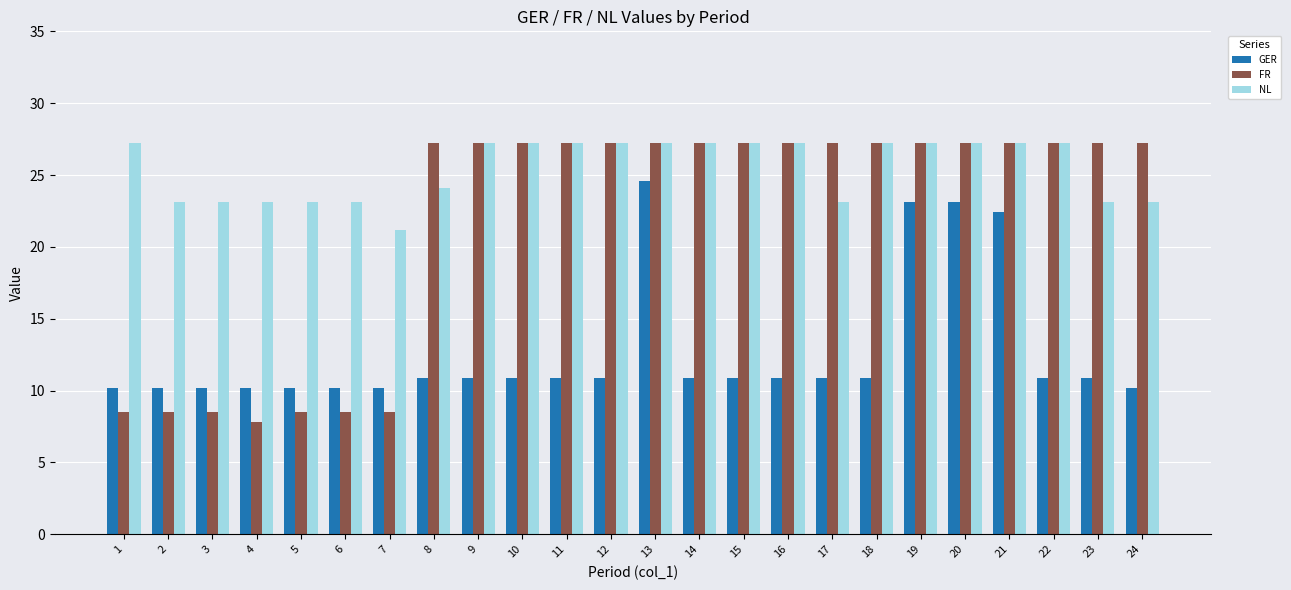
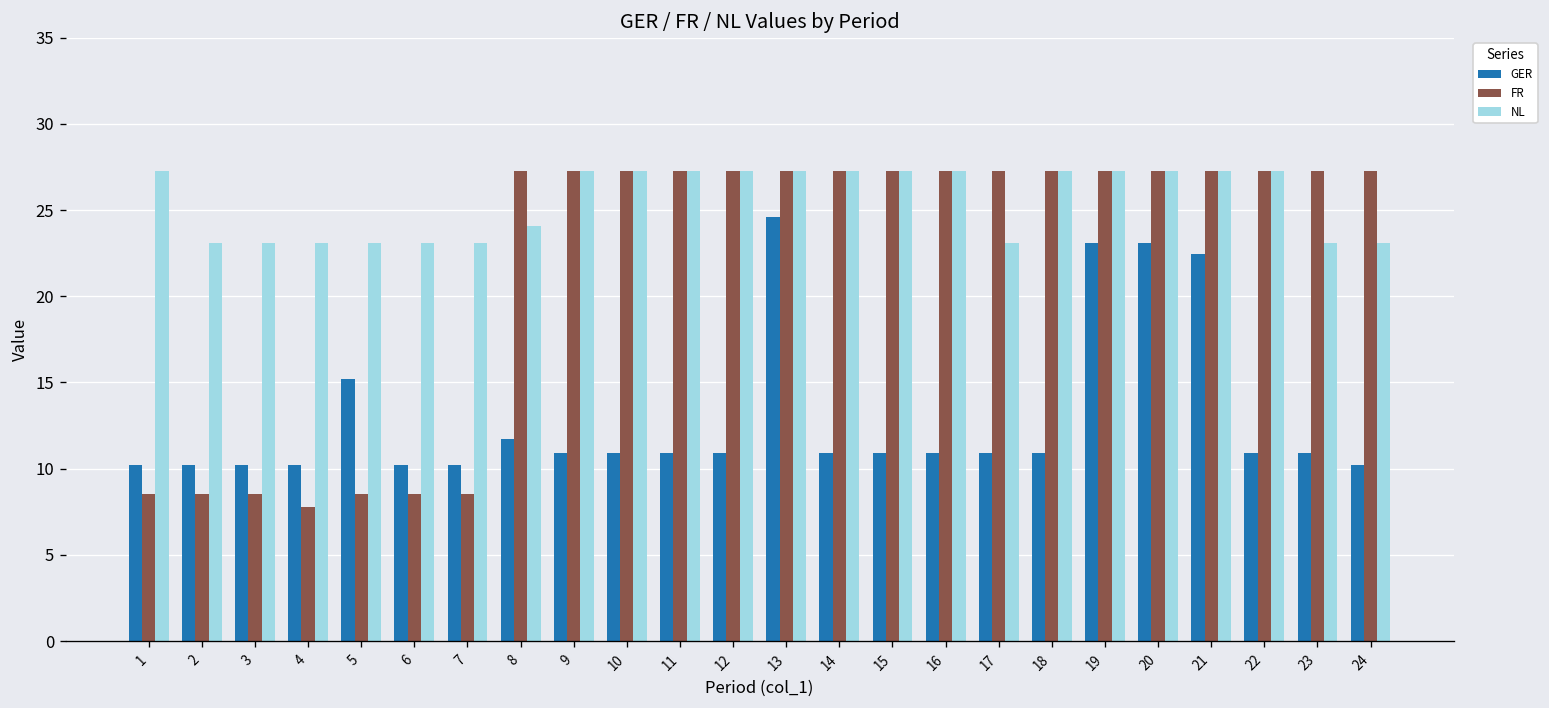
  {
    "GER": {
      "1": 10.2,
      "2": 10.2,
      "3": 10.2,
      "4": 10.2,
-     "5": 10.2,
+     "5": 15.2,
      "6": 10.2,
      "7": 10.2,
-     "8": 10.9,
+     "8": 11.7,
      "9": 10.9,
      "10": 10.9,
      "11": 10.9,
      "12": 10.9,
      "13": 24.6,
      "14": 10.9,
      "15": 10.9,
      "16": 10.9,
      "17": 10.9,
      "18": 10.9,
      "19": 23.1,
      "20": 23.1,
      "21": 22.4,
      "22": 10.9,
      "23": 10.9,
      "24": 10.2
    },
    "FR": {
      "1": 8.5,
      "2": 8.5,
      "3": 8.5,
      "4": 7.8,
      "5": 8.5,
      "6": 8.5,
      "7": 8.5,
      "8": 27.2,
      "9": 27.2,
      "10": 27.2,
      "11": 27.2,
      "12": 27.2,
      "13": 27.2,
      "14": 27.2,
      "15": 27.2,
      "16": 27.2,
      "17": 27.2,
      "18": 27.2,
      "19": 27.2,
      "20": 27.2,
      "21": 27.2,
      "22": 27.2,
      "23": 27.2,
      "24": 27.2
    },
    "NL": {
      "1": 27.2,
      "2": 23.1,
      "3": 23.1,
      "4": 23.1,
      "5": 23.1,
      "6": 23.1,
-     "7": 21.2,
+     "7": 23.1,
      "8": 24.1,
      "9": 27.2,
      "10": 27.2,
      "11": 27.2,
      "12": 27.2,
      "13": 27.2,
      "14": 27.2,
      "15": 27.2,
      "16": 27.2,
      "17": 23.1,
      "18": 27.2,
      "19": 27.2,
      "20": 27.2,
      "21": 27.2,
      "22": 27.2,
      "23": 23.1,
      "24": 23.1
    }
  }
